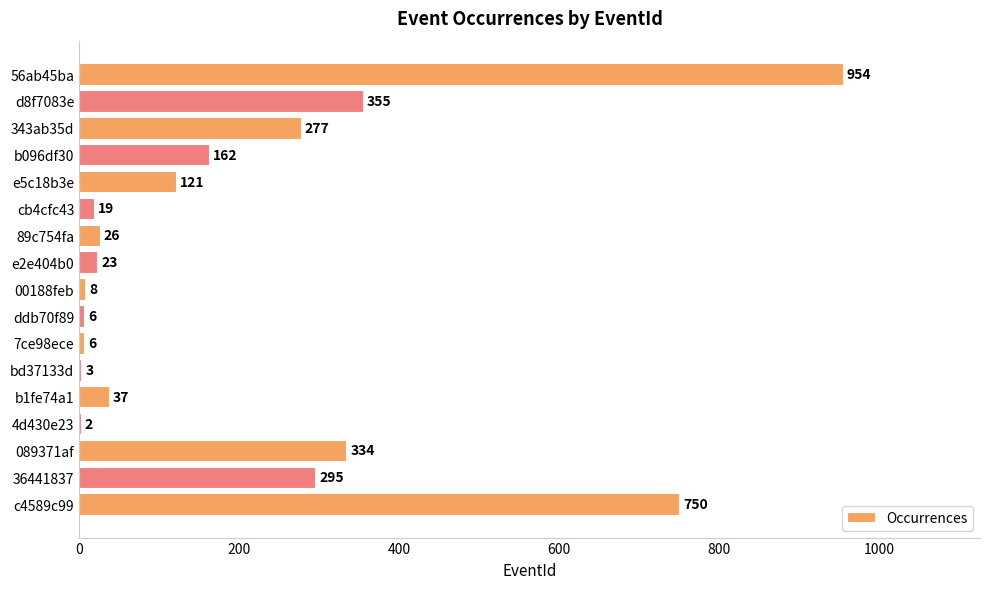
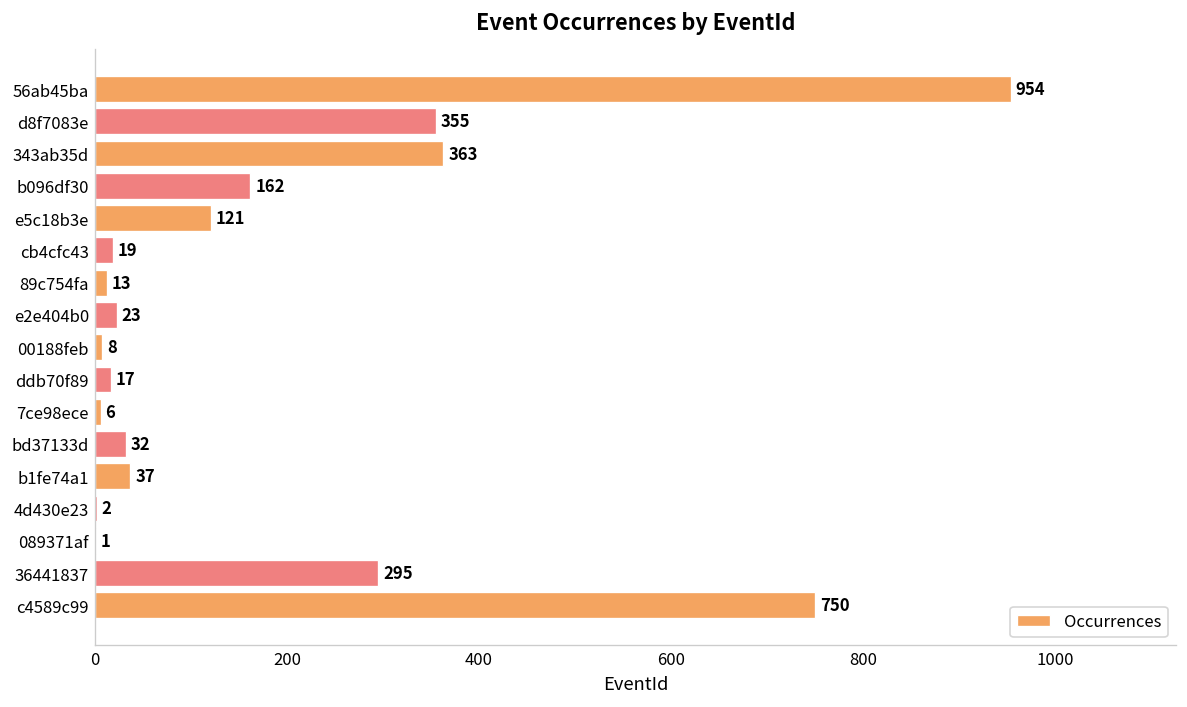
  {
    "56ab45ba": 954,
    "d8f7083e": 355,
-   "343ab35d": 277,
+   "343ab35d": 363,
    "b096df30": 162,
    "e5c18b3e": 121,
    "cb4cfc43": 19,
-   "89c754fa": 26,
+   "89c754fa": 13,
    "e2e404b0": 23,
    "00188feb": 8,
-   "ddb70f89": 6,
+   "ddb70f89": 17,
    "7ce98ece": 6,
-   "bd37133d": 3,
+   "bd37133d": 32,
    "b1fe74a1": 37,
    "4d430e23": 2,
-   "089371af": 334,
+   "089371af": 1,
    "36441837": 295,
    "c4589c99": 750
  }
